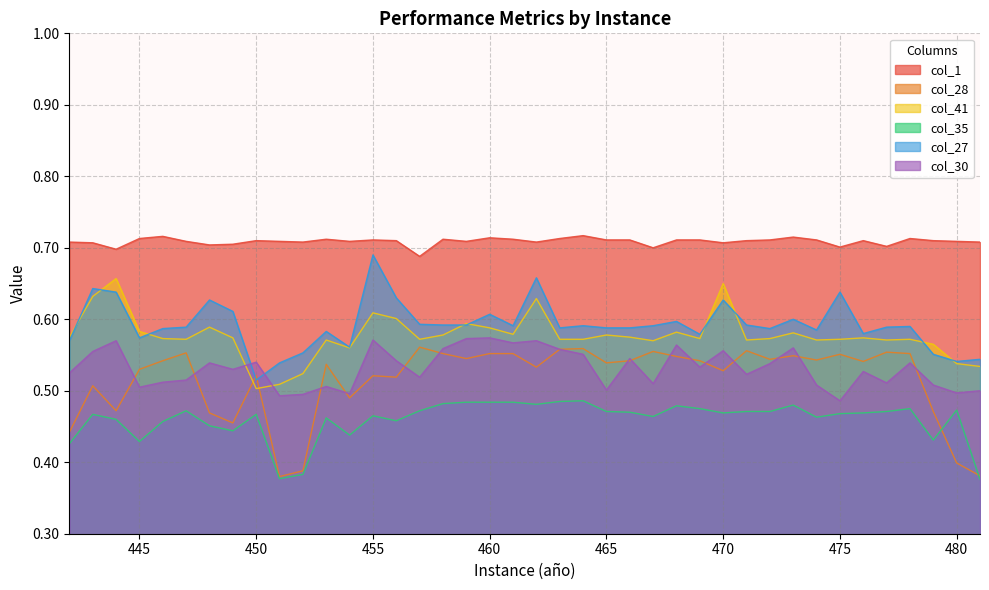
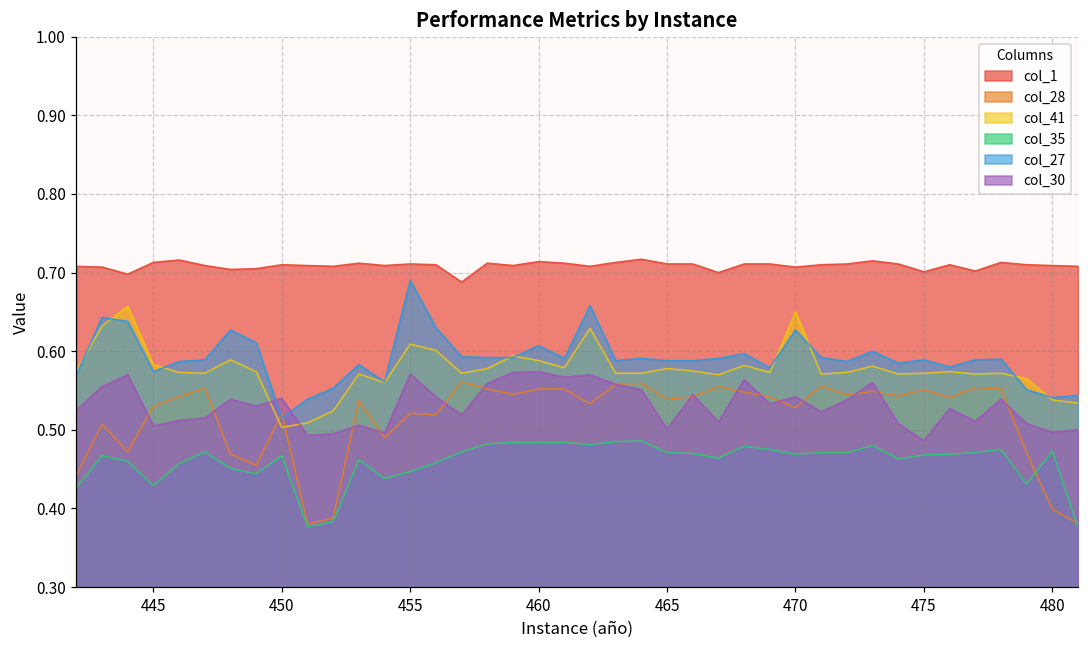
  {
    "col_41": {
      "445": 0.58,
      "450": 0.50,
      "455": 0.61,
      "460": 0.59,
      "465": 0.58,
      "470": 0.65,
      "475": 0.57
    },
    "col_35": {
      "445": 0.43,
      "450": 0.47,
-     "455": 0.47,
+     "455": 0.45,
      "460": 0.48,
      "465": 0.47,
      "470": 0.47,
      "475": 0.47,
      "480": 0.47
    },
    "col_27": {
      "445": 0.57,
      "450": 0.52,
      "455": 0.69,
      "460": 0.61,
      "465": 0.59,
      "470": 0.63,
-     "475": 0.64
+     "475": 0.59
    },
    "col_30": {
      "445": 0.51,
      "450": 0.54,
      "455": 0.57,
      "460": 0.57,
      "465": 0.50,
-     "470": 0.56,
+     "470": 0.54,
      "475": 0.49,
      "480": 0.50
    }
  }
